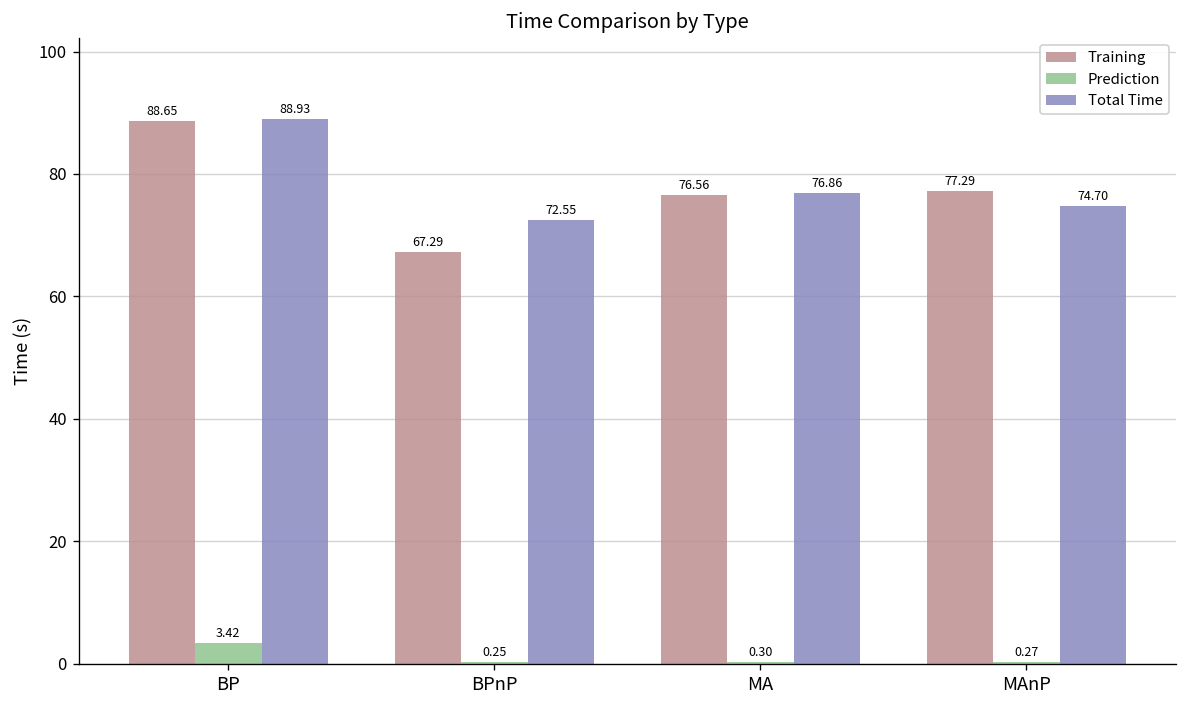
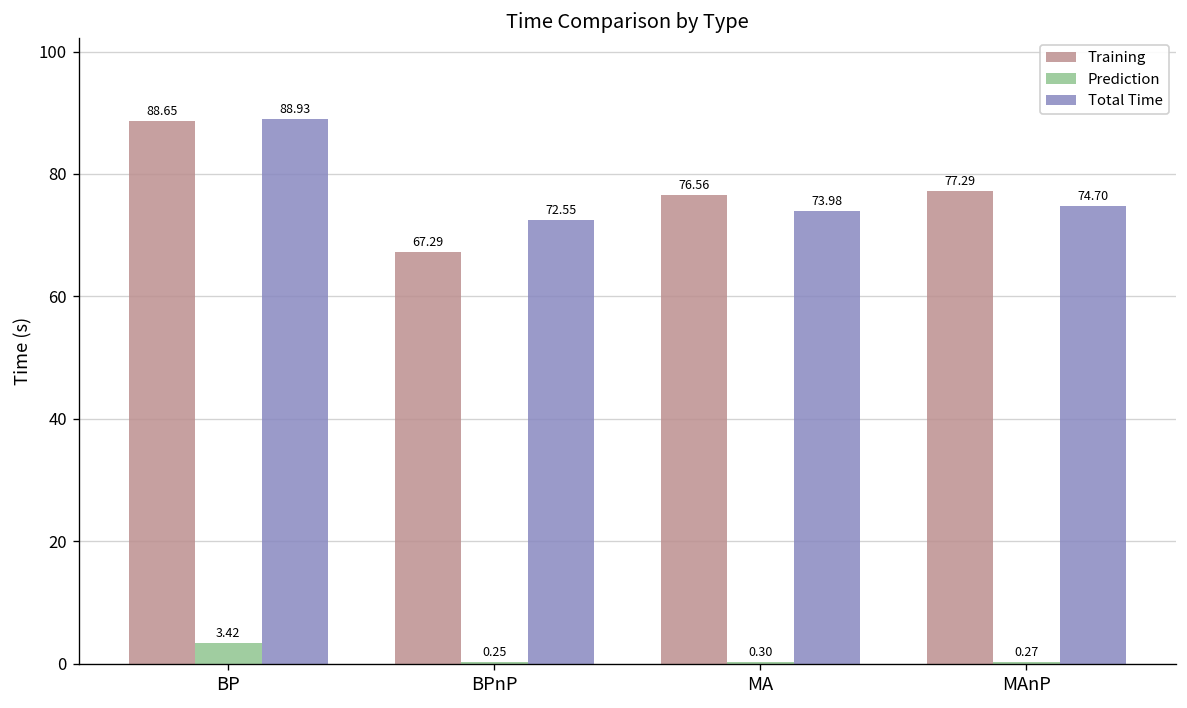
  {
    "Training": {
      "BP": 88.65,
      "BPnP": 67.29,
      "MA": 76.56,
      "MAnP": 77.29
    },
    "Prediction": {
      "BP": 3.42,
      "BPnP": 0.25,
      "MA": 0.30,
      "MAnP": 0.27
    },
    "Total Time": {
      "BP": 88.93,
      "BPnP": 72.55,
-     "MA": 76.86,
+     "MA": 73.98,
      "MAnP": 74.70
    }
  }
